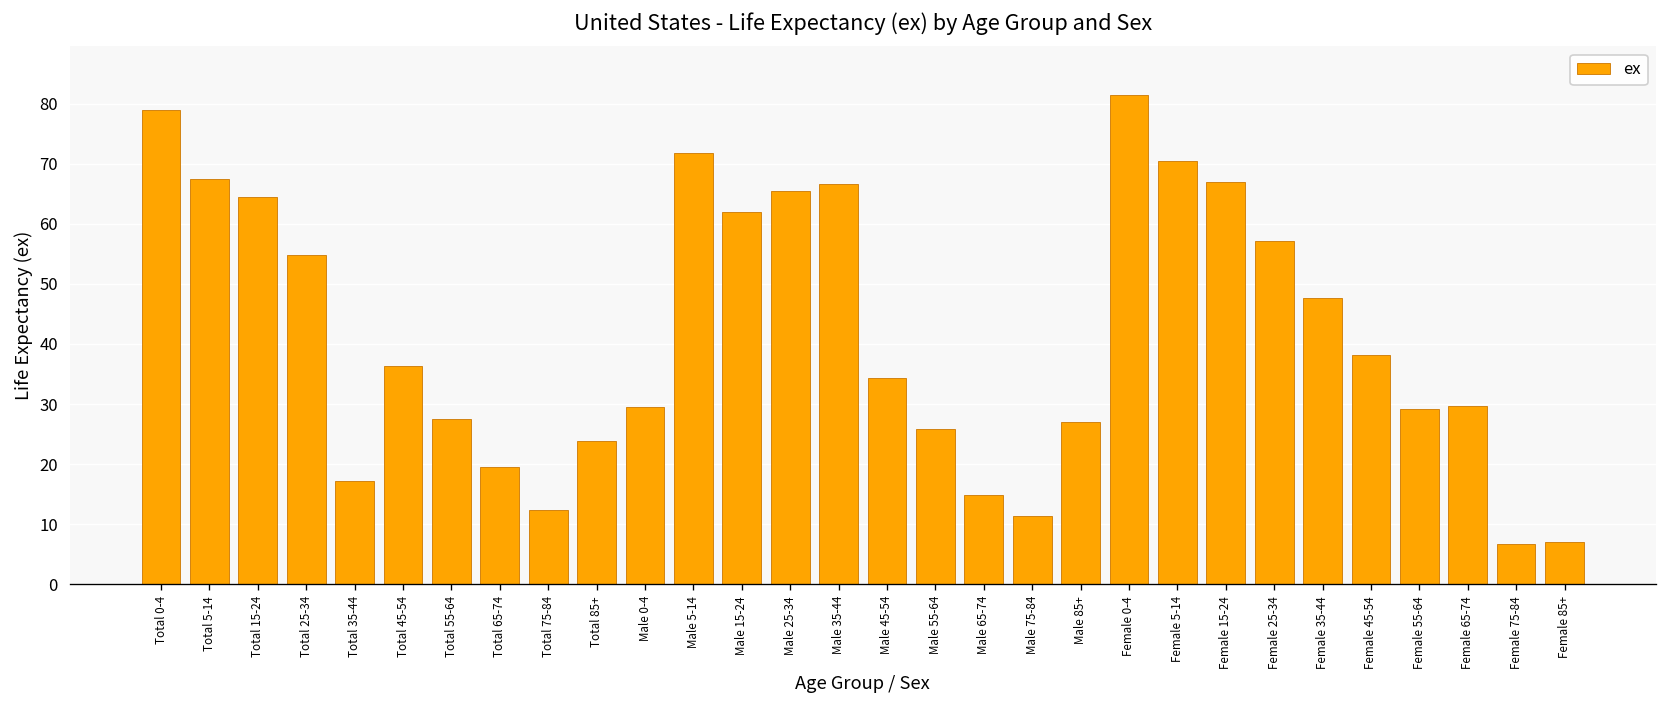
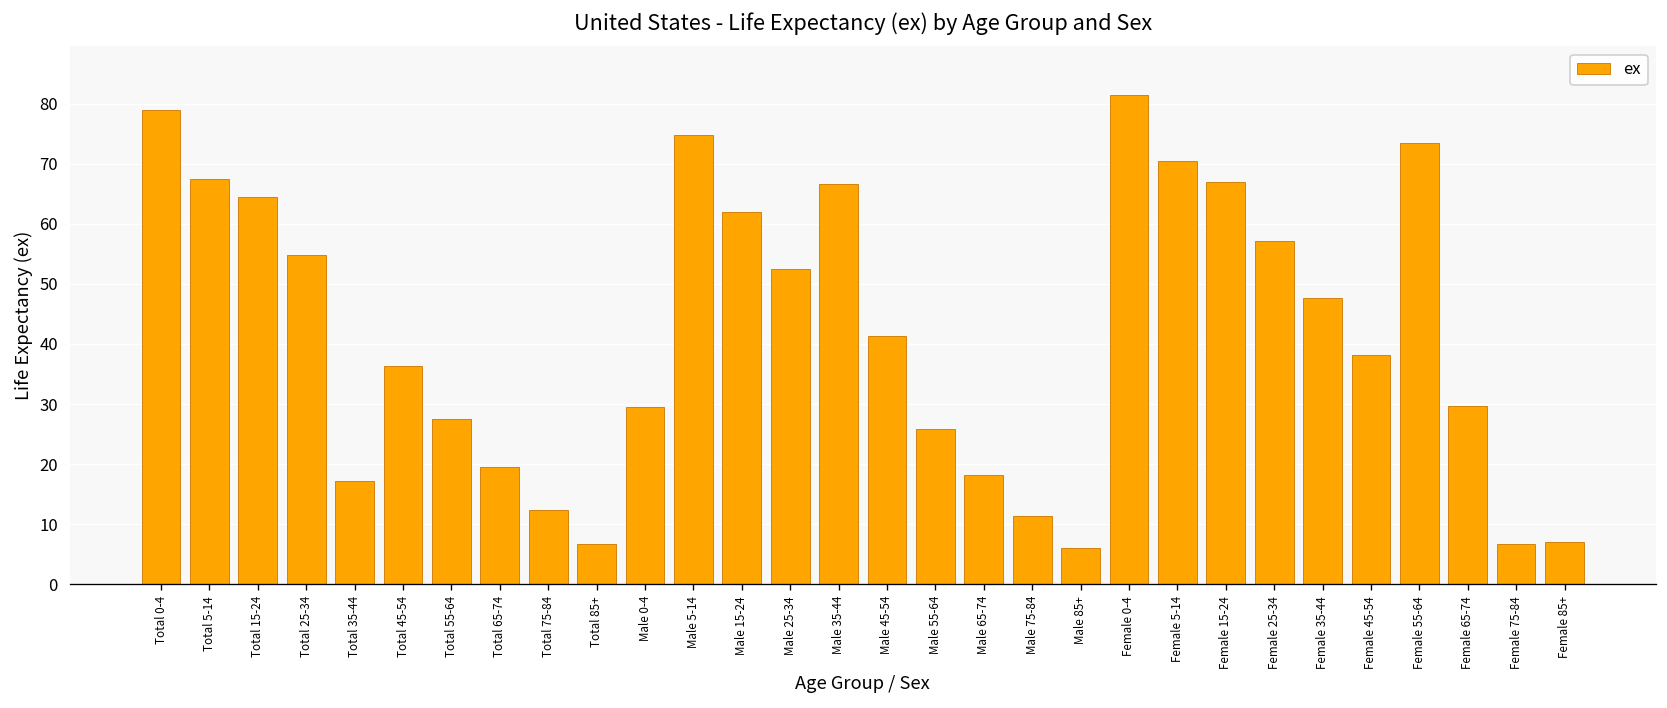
  {
    "Total 0-4": 79,
    "Total 5-14": 67,
    "Total 15-24": 64,
    "Total 25-34": 55,
    "Total 35-44": 17,
    "Total 45-54": 36,
    "Total 55-64": 28,
    "Total 65-74": 20,
    "Total 75-84": 12,
-   "Total 85+": 24,
+   "Total 85+": 7,
    "Male 0-4": 30,
-   "Male 5-14": 72,
+   "Male 5-14": 75,
    "Male 15-24": 62,
-   "Male 25-34": 65,
+   "Male 25-34": 53,
    "Male 35-44": 67,
-   "Male 45-54": 34,
+   "Male 45-54": 41,
    "Male 55-64": 26,
-   "Male 65-74": 15,
+   "Male 65-74": 18,
    "Male 75-84": 11,
-   "Male 85+": 27,
+   "Male 85+": 6,
    "Female 0-4": 81,
    "Female 5-14": 70,
    "Female 15-24": 67,
    "Female 25-34": 57,
    "Female 35-44": 48,
    "Female 45-54": 38,
-   "Female 55-64": 29,
+   "Female 55-64": 73,
    "Female 65-74": 30,
    "Female 75-84": 7,
    "Female 85+": 7
  }
